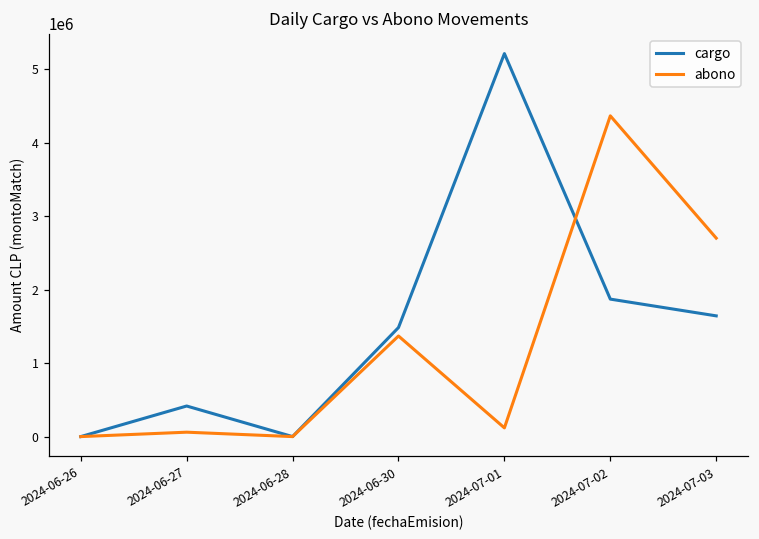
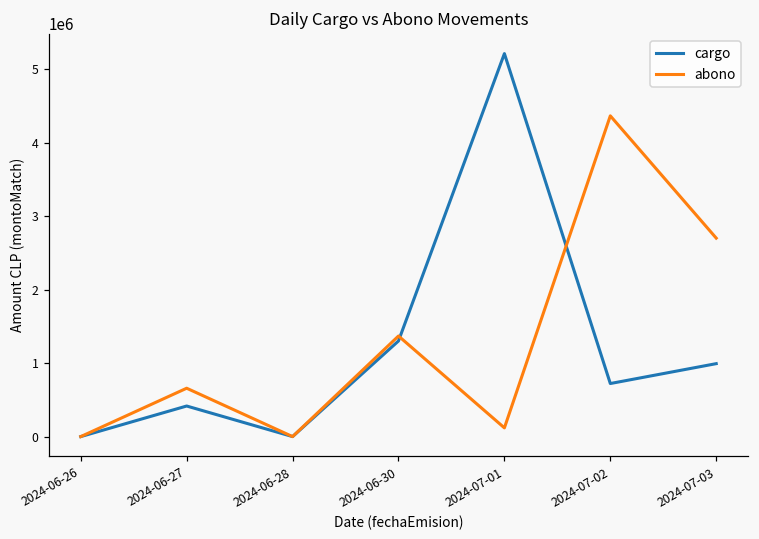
  {
    "cargo": {
      "2024-06-27": 400000,
-     "2024-06-30": 1500000,
+     "2024-06-30": 1300000,
      "2024-07-01": 5200000,
-     "2024-07-02": 1900000,
-     "2024-07-03": 1600000
+     "2024-07-02": 700000,
+     "2024-07-03": 1000000
    },
    "abono": {
-     "2024-06-27": 100000,
+     "2024-06-27": 700000,
      "2024-06-30": 1400000,
      "2024-07-01": 100000,
      "2024-07-02": 4400000,
      "2024-07-03": 2700000
    }
  }
